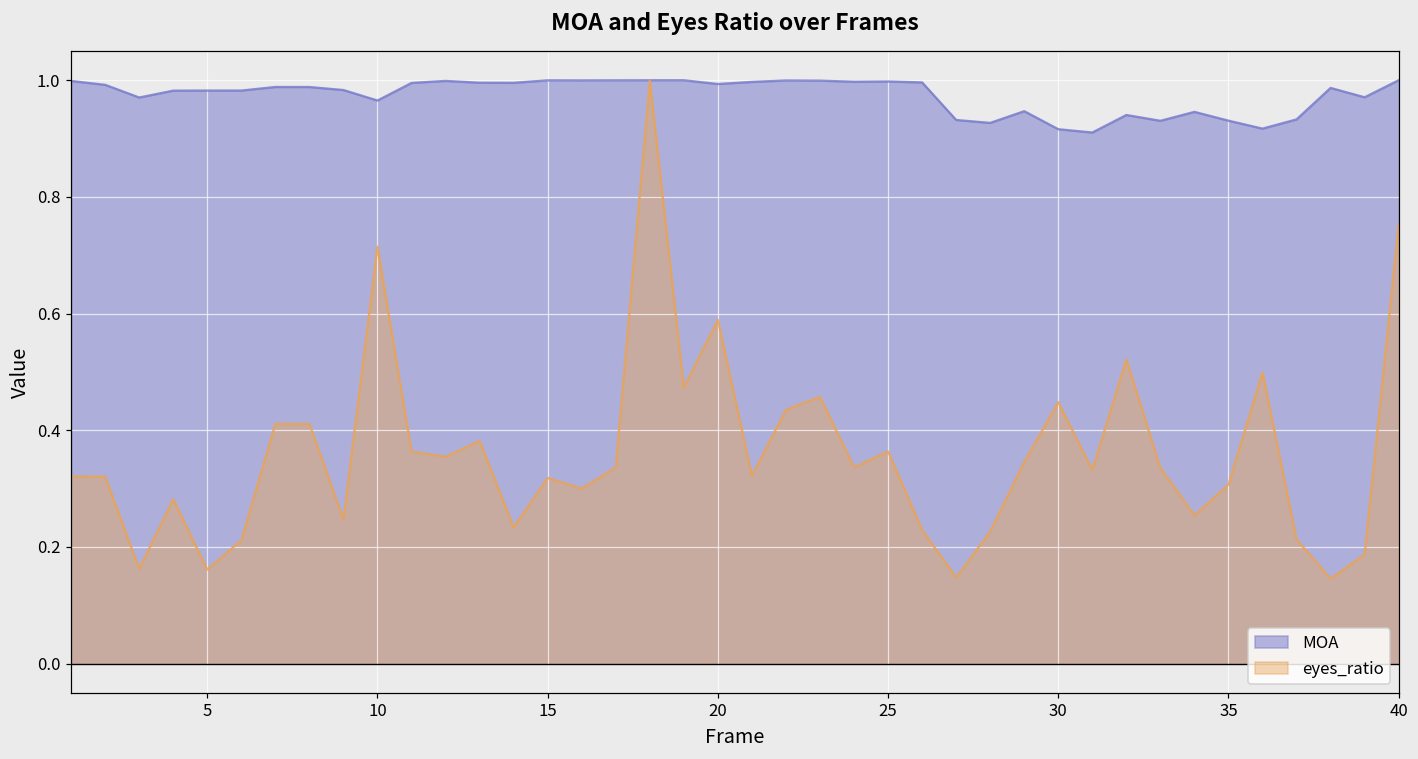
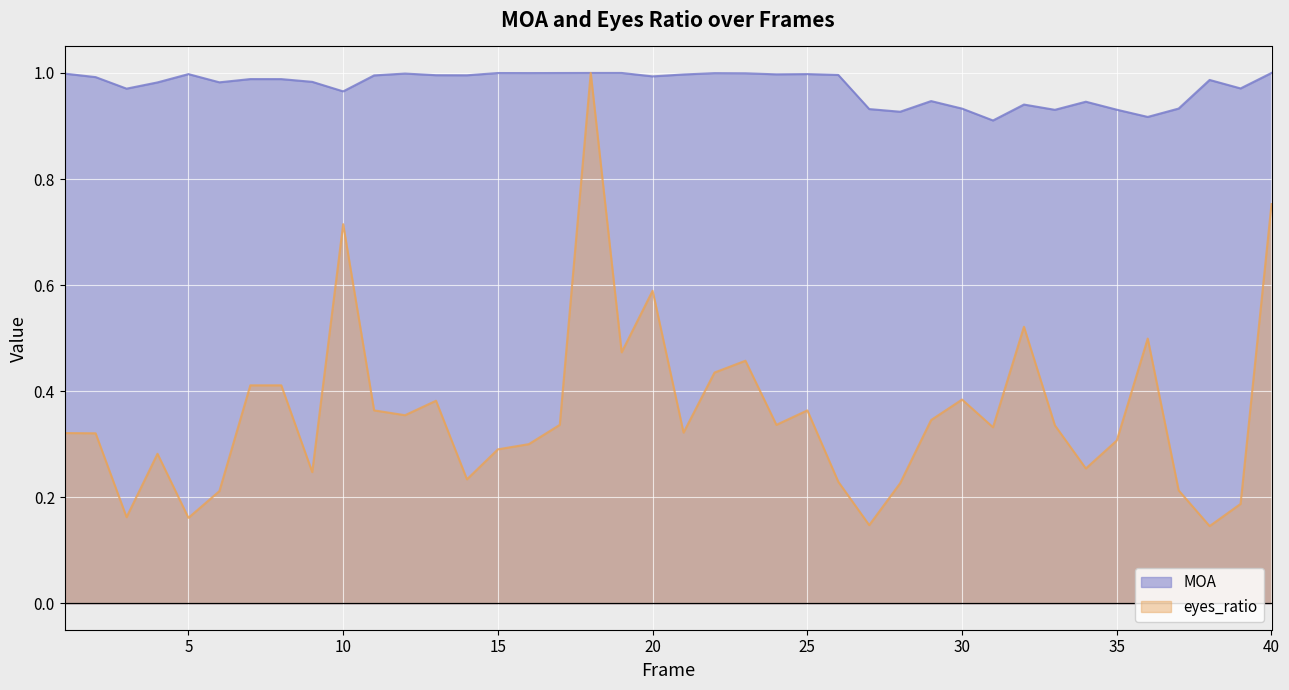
  {
    "MOA": {
-     "5": 0.98,
+     "5": 1.00,
      "10": 0.97,
      "15": 1.00,
      "20": 0.99,
      "25": 1.00,
-     "30": 0.92,
+     "30": 0.93,
      "35": 0.93,
      "40": 1.00
    },
    "eyes_ratio": {
      "5": 0.16,
      "10": 0.71,
-     "15": 0.32,
+     "15": 0.29,
      "20": 0.59,
      "25": 0.36,
-     "30": 0.45,
+     "30": 0.38,
      "35": 0.31,
      "40": 0.75
    }
  }
